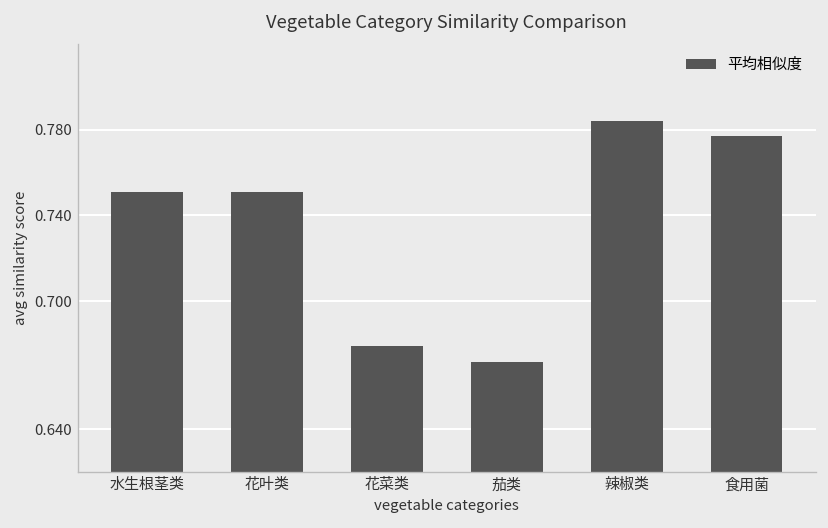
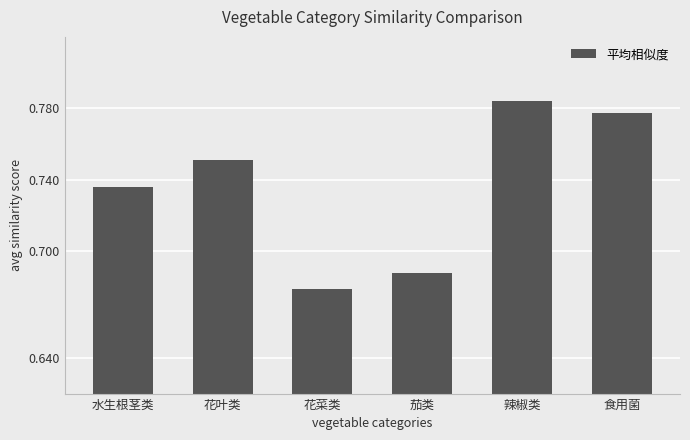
  {
-   "水生根茎类": 0.751,
+   "水生根茎类": 0.736,
    "花叶类": 0.751,
    "花菜类": 0.679,
-   "茄类": 0.671,
+   "茄类": 0.687,
    "辣椒类": 0.784,
    "食用菌": 0.777
  }
